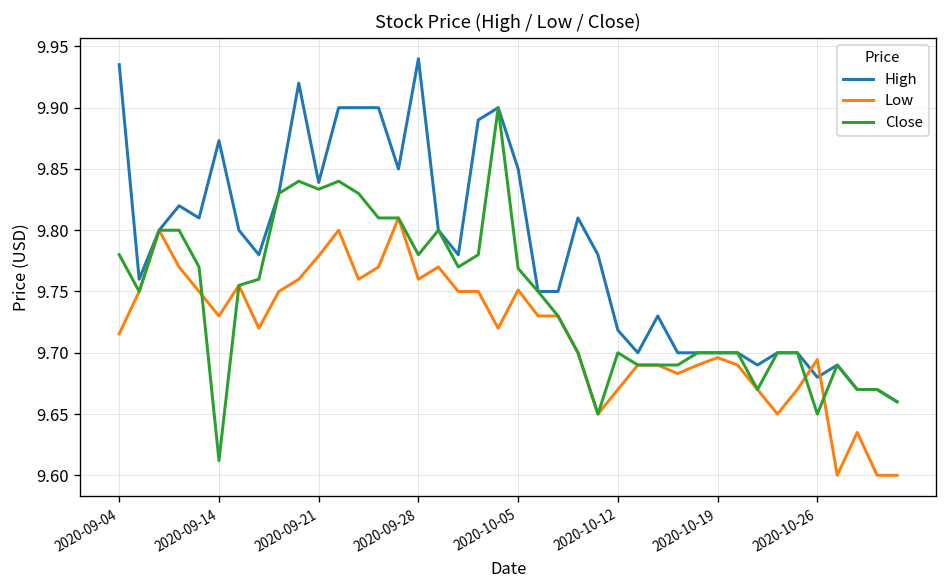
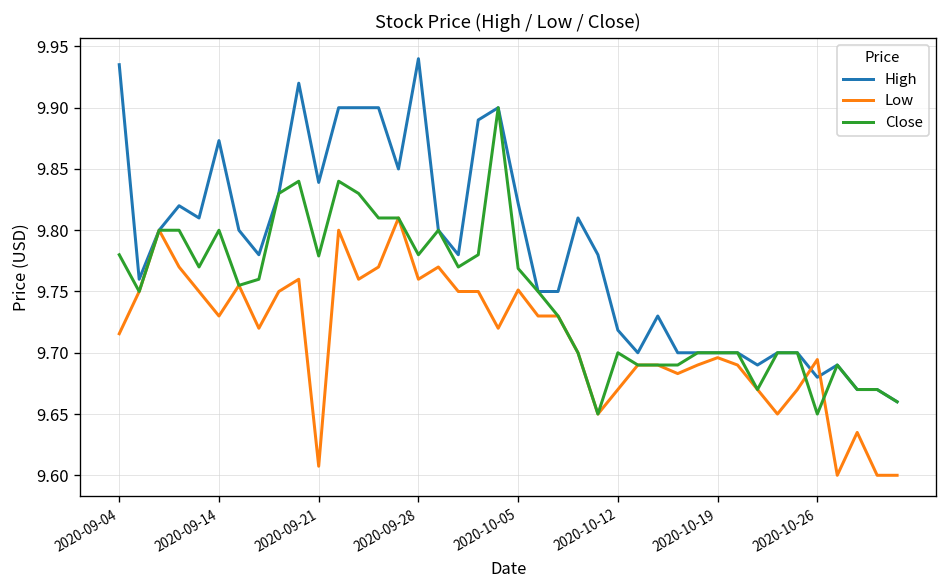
  {
    "High": {
      "2020-09-04": 9.935,
      "2020-09-14": 9.873,
      "2020-09-21": 9.839,
      "2020-09-28": 9.940,
-     "2020-10-05": 9.850,
+     "2020-10-05": 9.822,
      "2020-10-12": 9.718,
      "2020-10-26": 9.680
    },
    "Low": {
      "2020-09-04": 9.716,
      "2020-09-14": 9.730,
-     "2020-09-21": 9.779,
+     "2020-09-21": 9.607,
      "2020-09-28": 9.760,
      "2020-10-05": 9.751,
      "2020-10-12": 9.670,
      "2020-10-19": 9.696,
      "2020-10-26": 9.694
    },
    "Close": {
      "2020-09-04": 9.780,
-     "2020-09-14": 9.612,
-     "2020-09-21": 9.833,
+     "2020-09-14": 9.800,
+     "2020-09-21": 9.779,
      "2020-09-28": 9.780,
      "2020-10-05": 9.769,
      "2020-10-12": 9.700,
      "2020-10-26": 9.650
    }
  }
